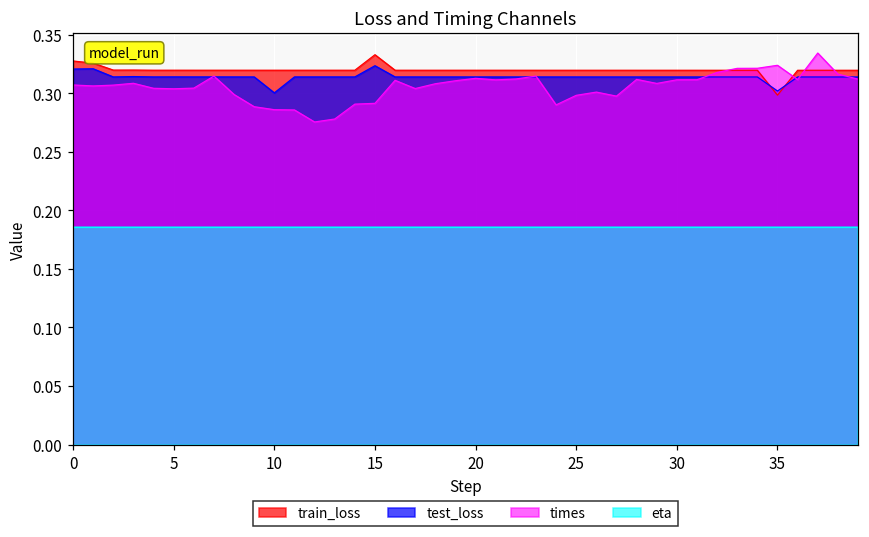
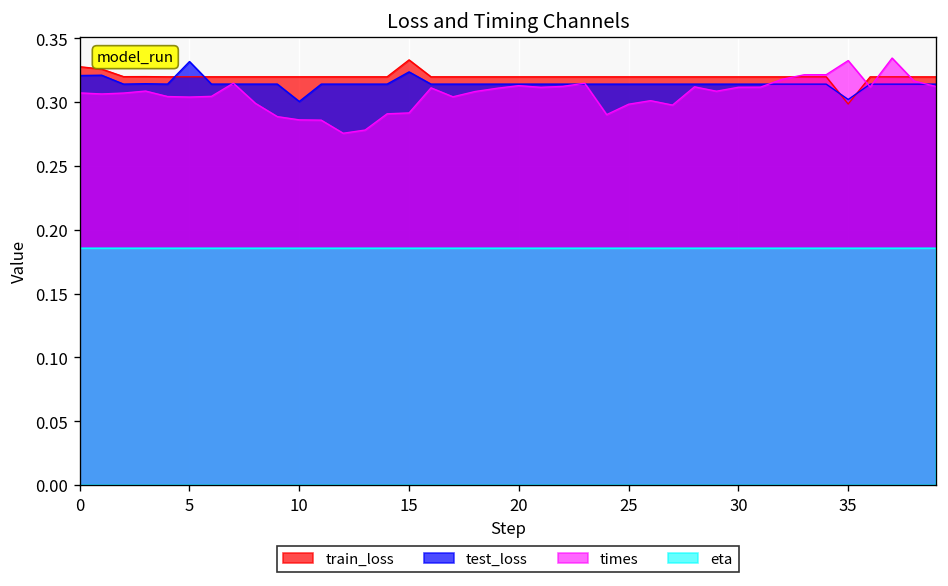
  {
    "train_loss": {
      "0": 0.328,
      "5": 0.320,
      "10": 0.320,
      "15": 0.333,
      "20": 0.320,
      "25": 0.320,
      "30": 0.320,
      "35": 0.298
    },
    "test_loss": {
      "0": 0.321,
-     "5": 0.314,
+     "5": 0.332,
      "10": 0.300,
      "15": 0.324,
      "25": 0.314,
      "30": 0.314,
      "35": 0.302
    },
    "times": {
      "0": 0.307,
      "5": 0.304,
      "10": 0.286,
      "15": 0.291,
      "25": 0.298,
      "30": 0.312,
-     "35": 0.324
+     "35": 0.332
    },
    "eta": {
      "0": 0.186,
      "5": 0.186,
      "10": 0.186,
      "15": 0.186,
      "20": 0.186,
      "25": 0.186,
      "30": 0.186,
      "35": 0.186
    }
  }
